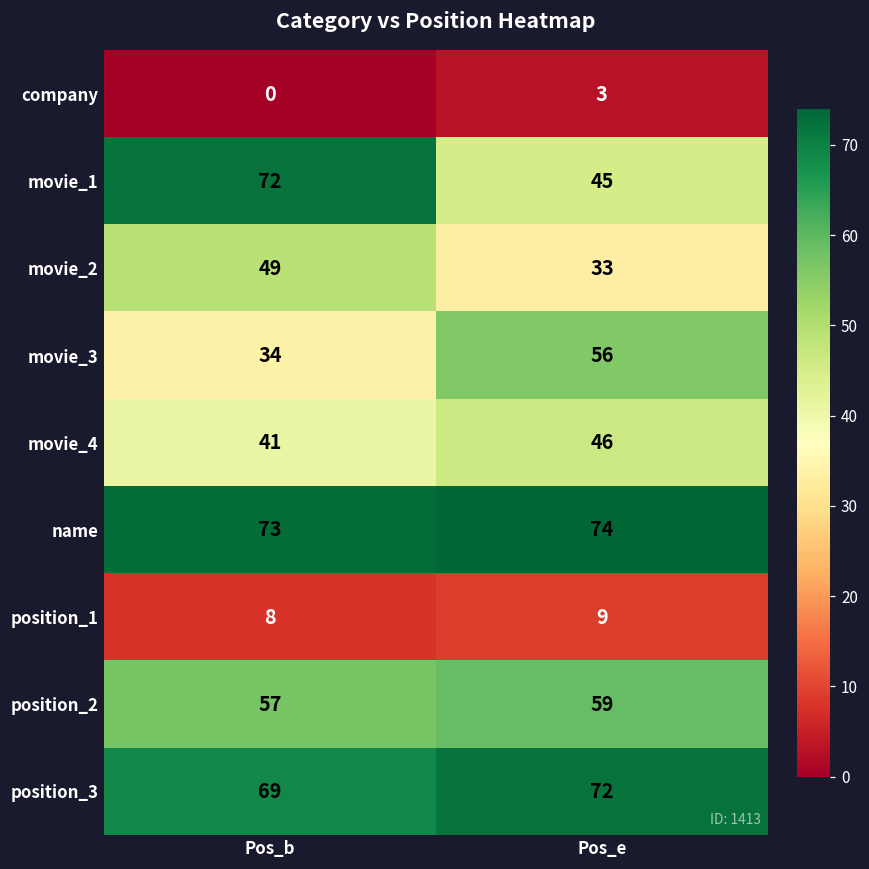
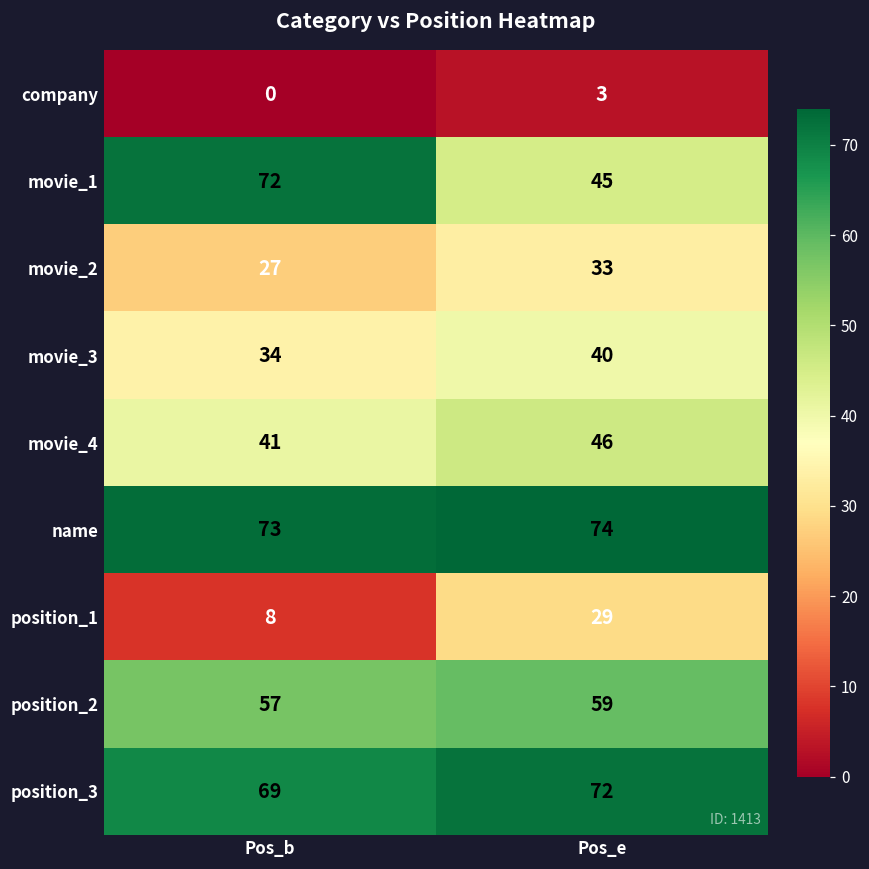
  {
    "company": {
      "Pos_b": 0,
      "Pos_e": 3
    },
    "movie_1": {
      "Pos_b": 72,
      "Pos_e": 45
    },
    "movie_2": {
-     "Pos_b": 49,
+     "Pos_b": 27,
      "Pos_e": 33
    },
    "movie_3": {
      "Pos_b": 34,
-     "Pos_e": 56
+     "Pos_e": 40
    },
    "movie_4": {
      "Pos_b": 41,
      "Pos_e": 46
    },
    "name": {
      "Pos_b": 73,
      "Pos_e": 74
    },
    "position_1": {
      "Pos_b": 8,
-     "Pos_e": 9
+     "Pos_e": 29
    },
    "position_2": {
      "Pos_b": 57,
      "Pos_e": 59
    },
    "position_3": {
      "Pos_b": 69
    }
  }
